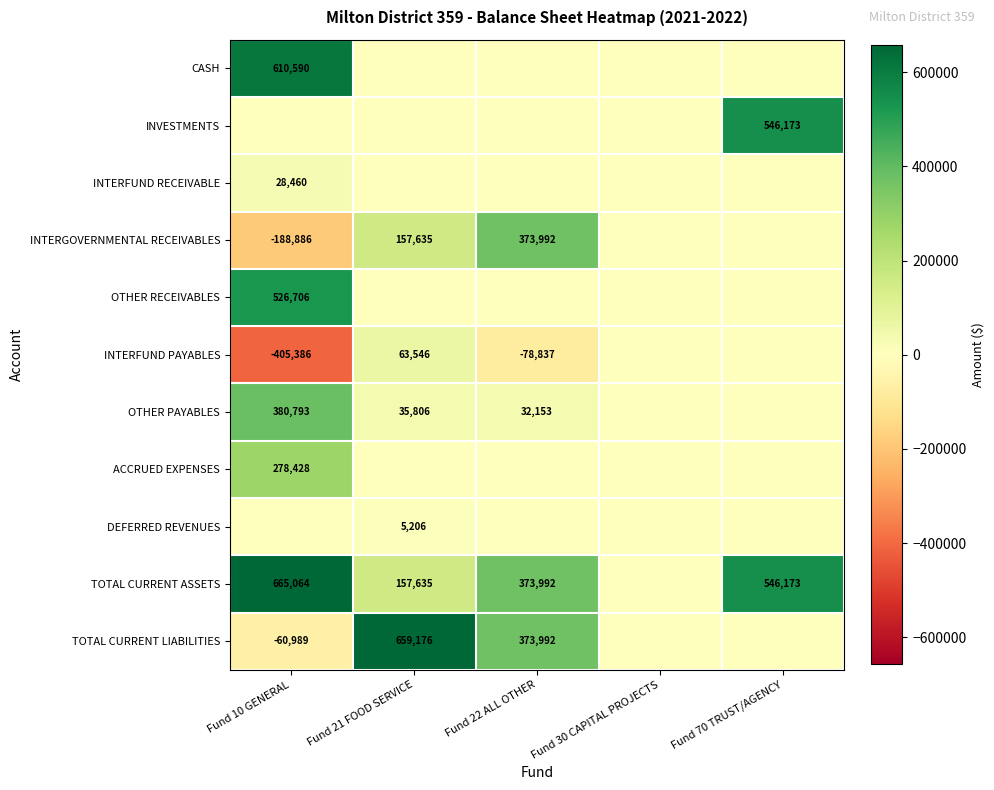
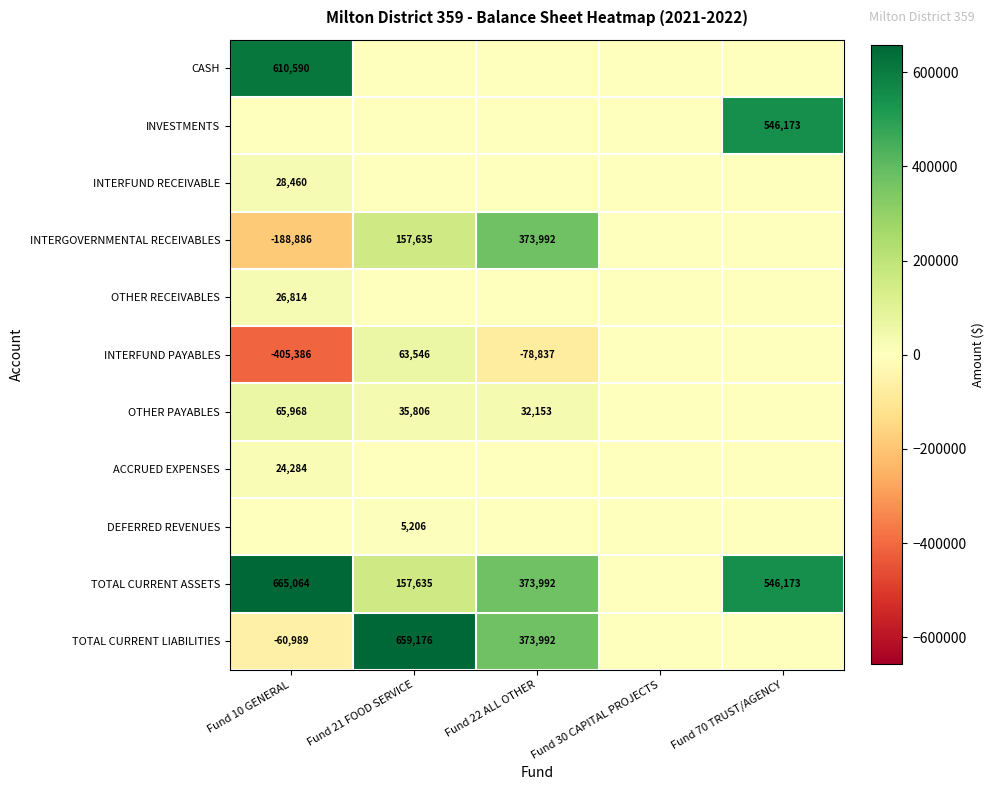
  {
    "CASH": {
      "Fund 10 GENERAL": "610,590"
    },
    "INVESTMENTS": {
      "Fund 70 TRUST/AGENCY": "546,173"
    },
    "INTERFUND RECEIVABLE": {
      "Fund 10 GENERAL": "28,460"
    },
    "INTERGOVERNMENTAL RECEIVABLES": {
      "Fund 10 GENERAL": "-188,886",
      "Fund 21 FOOD SERVICE": "157,635",
      "Fund 22 ALL OTHER": "373,992"
    },
    "OTHER RECEIVABLES": {
-     "Fund 10 GENERAL": "526,706"
+     "Fund 10 GENERAL": "26,814"
    },
    "INTERFUND PAYABLES": {
      "Fund 10 GENERAL": "-405,386",
      "Fund 21 FOOD SERVICE": "63,546",
      "Fund 22 ALL OTHER": "-78,837"
    },
    "OTHER PAYABLES": {
-     "Fund 10 GENERAL": "380,793",
+     "Fund 10 GENERAL": "65,968",
      "Fund 21 FOOD SERVICE": "35,806",
      "Fund 22 ALL OTHER": "32,153"
    },
    "ACCRUED EXPENSES": {
-     "Fund 10 GENERAL": "278,428"
+     "Fund 10 GENERAL": "24,284"
    },
    "DEFERRED REVENUES": {
      "Fund 21 FOOD SERVICE": "5,206"
    },
    "TOTAL CURRENT ASSETS": {
      "Fund 10 GENERAL": "665,064",
      "Fund 21 FOOD SERVICE": "157,635",
      "Fund 22 ALL OTHER": "373,992",
      "Fund 70 TRUST/AGENCY": "546,173"
    },
    "TOTAL CURRENT LIABILITIES": {
      "Fund 10 GENERAL": "-60,989",
      "Fund 21 FOOD SERVICE": "659,176",
      "Fund 22 ALL OTHER": "373,992"
    }
  }
